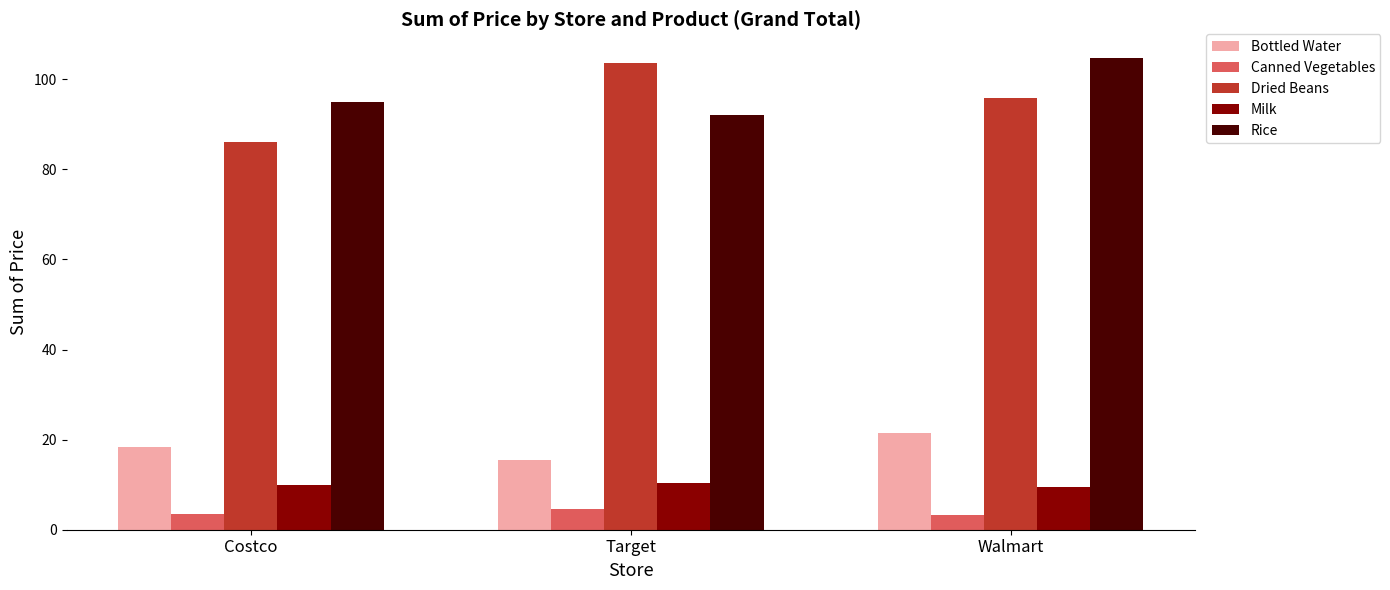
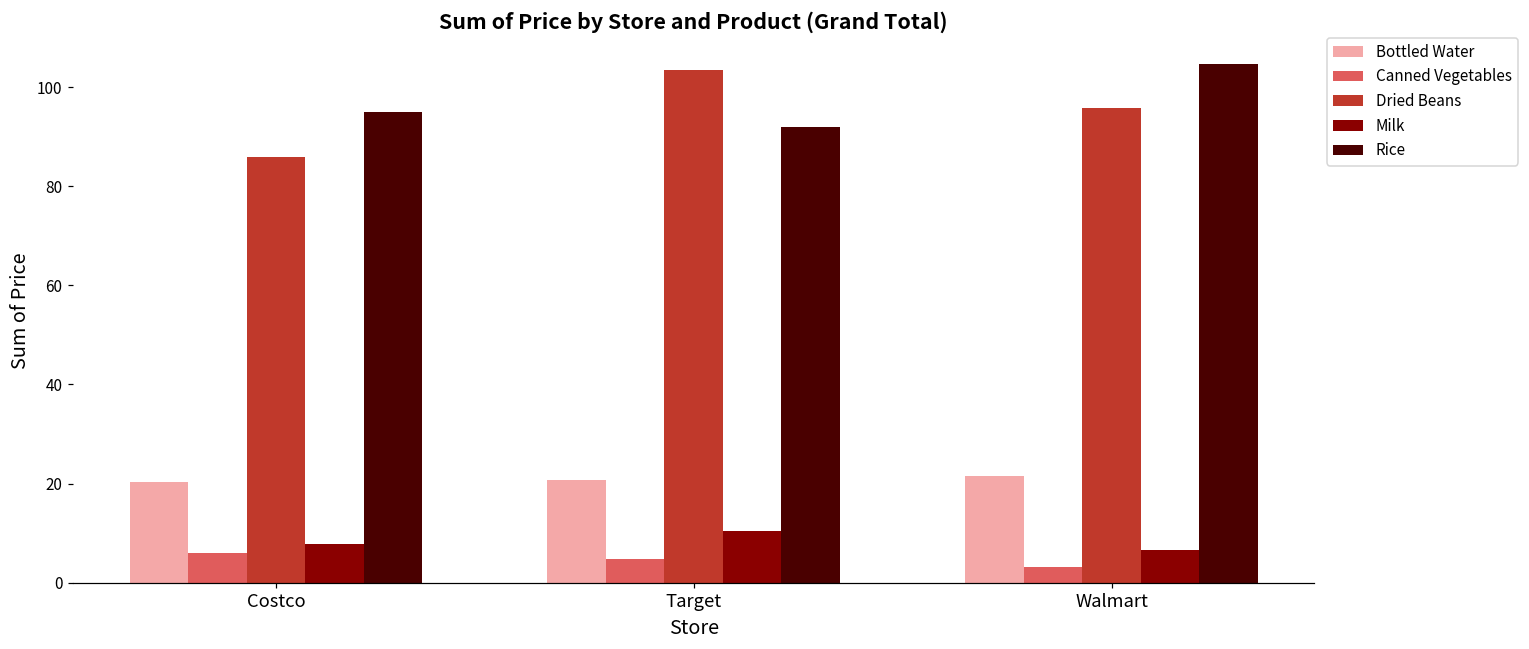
  {
    "Bottled Water": {
-     "Costco": 18,
-     "Target": 15,
+     "Costco": 20,
+     "Target": 21,
      "Walmart": 21
    },
    "Canned Vegetables": {
-     "Costco": 3,
+     "Costco": 6,
      "Target": 5,
      "Walmart": 3
    },
    "Dried Beans": {
      "Costco": 86,
      "Target": 104,
      "Walmart": 96
    },
    "Milk": {
-     "Costco": 10,
+     "Costco": 8,
      "Target": 10,
-     "Walmart": 9
+     "Walmart": 7
    },
    "Rice": {
      "Costco": 95,
      "Target": 92,
      "Walmart": 105
    }
  }
